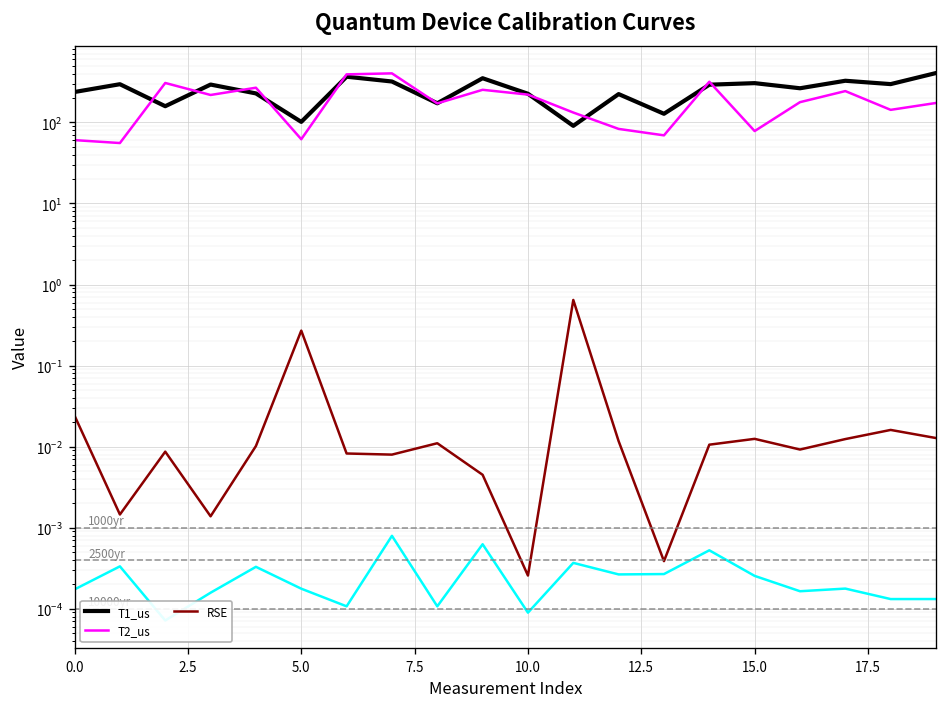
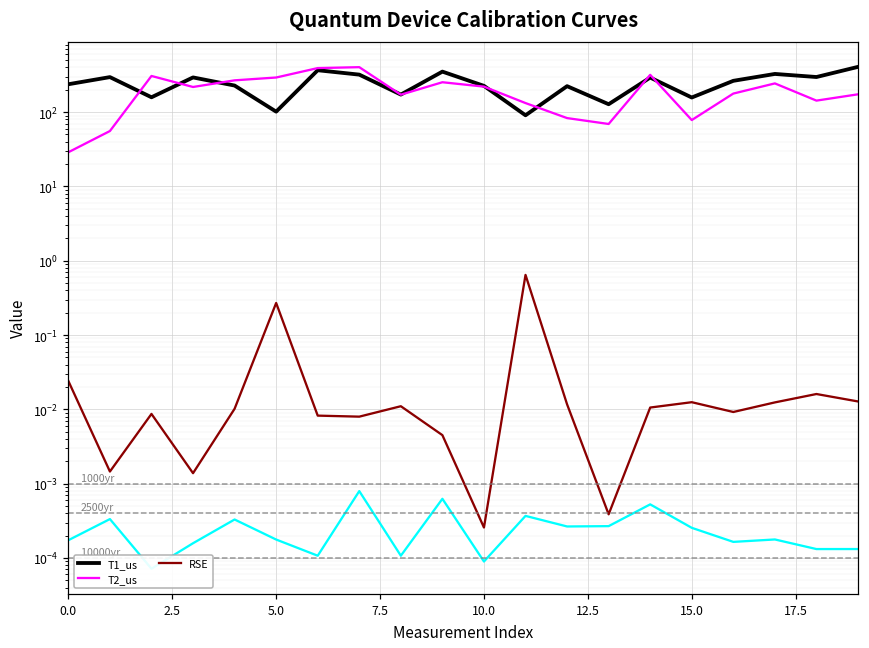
  {
    "T1_us": {
      "0.0": 240,
      "5.0": 100,
-     "15.0": 300
+     "15.0": 160
    },
    "T2_us": {
-     "0.0": 60,
-     "5.0": 60,
+     "0.0": 29,
+     "5.0": 290,
      "15.0": 80
    },
    "RSE": {
      "0.0": 0.024,
      "5.0": 0.27,
      "10.0": 0.00026,
      "15.0": 0.012
    }
  }
